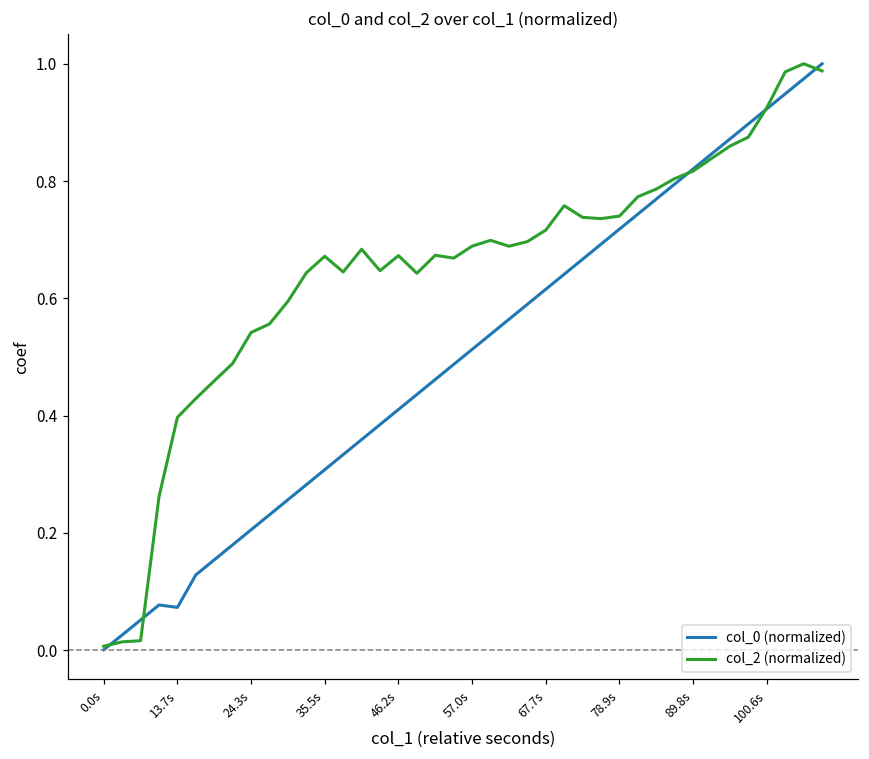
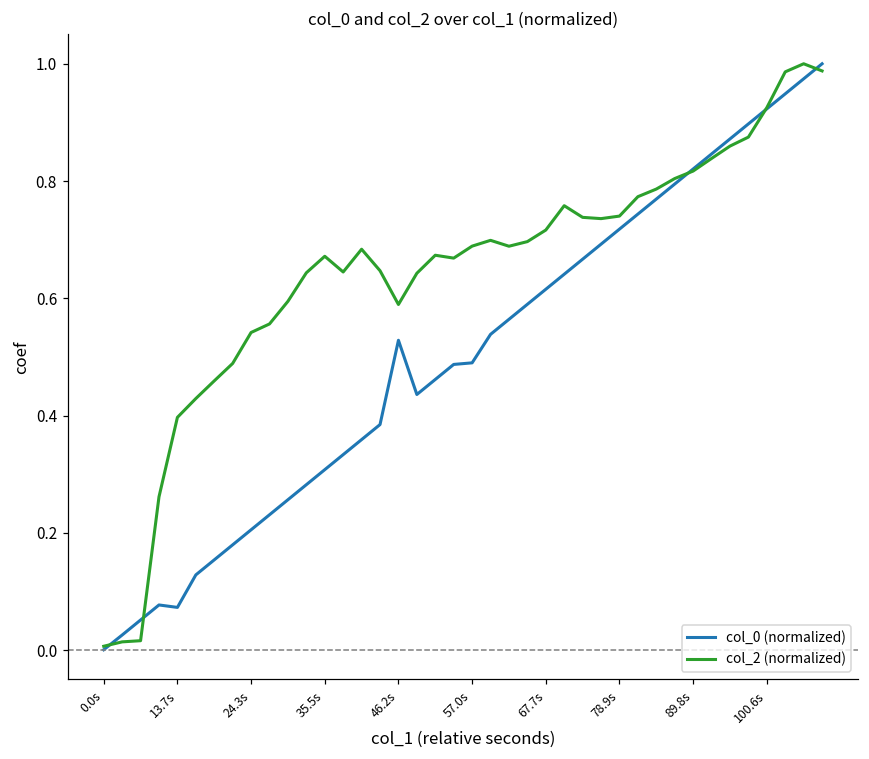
  {
    "col_0 (normalized)": {
      "0.0s": 0.00,
      "13.7s": 0.07,
      "24.3s": 0.21,
      "35.5s": 0.31,
-     "46.2s": 0.41,
-     "57.0s": 0.51,
+     "46.2s": 0.53,
+     "57.0s": 0.49,
      "67.7s": 0.62,
      "78.9s": 0.72
    },
    "col_2 (normalized)": {
      "0.0s": 0.01,
      "13.7s": 0.40,
      "24.3s": 0.54,
      "35.5s": 0.67,
-     "46.2s": 0.67,
+     "46.2s": 0.59,
      "57.0s": 0.69,
      "67.7s": 0.72,
      "78.9s": 0.74
    }
  }
